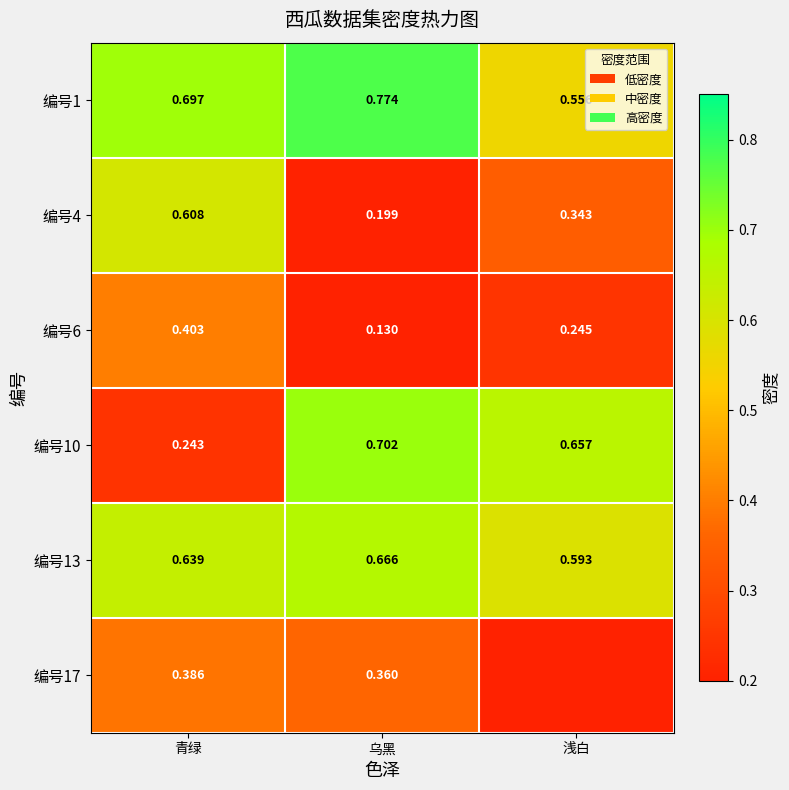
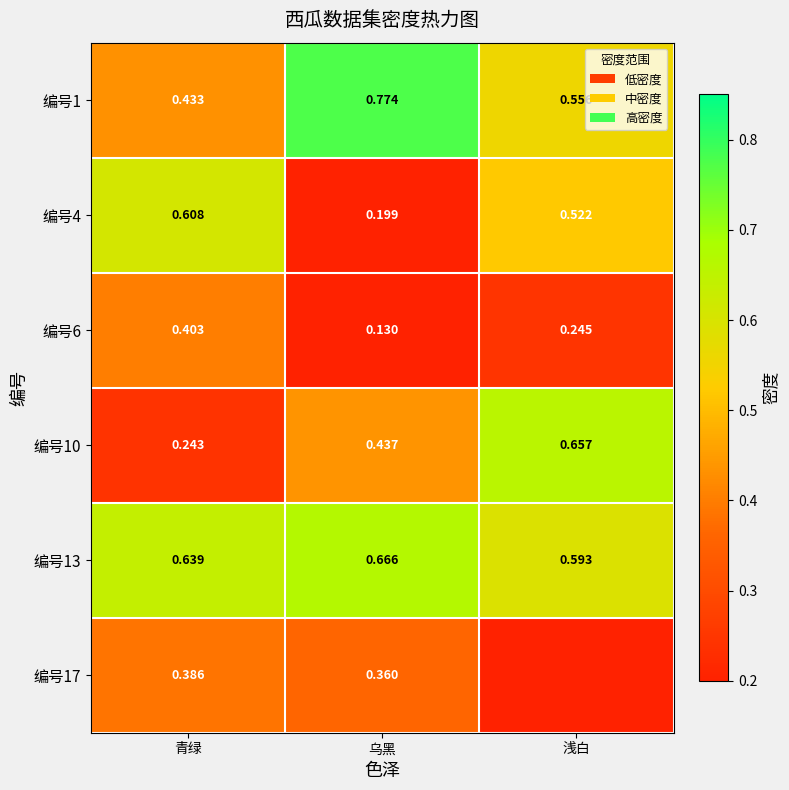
  {
    "编号1": {
-     "青绿": 0.697,
+     "青绿": 0.433,
      "乌黑": 0.774
    },
    "编号4": {
      "青绿": 0.608,
      "乌黑": 0.199,
-     "浅白": 0.343
+     "浅白": 0.522
    },
    "编号6": {
      "青绿": 0.403,
      "乌黑": 0.130,
      "浅白": 0.245
    },
    "编号10": {
      "青绿": 0.243,
-     "乌黑": 0.702,
+     "乌黑": 0.437,
      "浅白": 0.657
    },
    "编号13": {
      "青绿": 0.639,
      "乌黑": 0.666,
      "浅白": 0.593
    },
    "编号17": {
      "青绿": 0.386,
      "乌黑": 0.360
    }
  }
